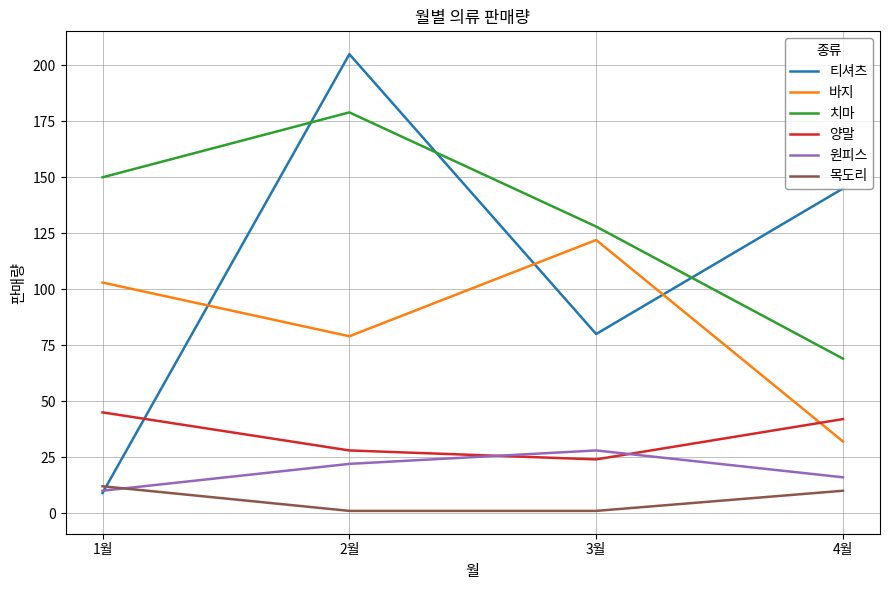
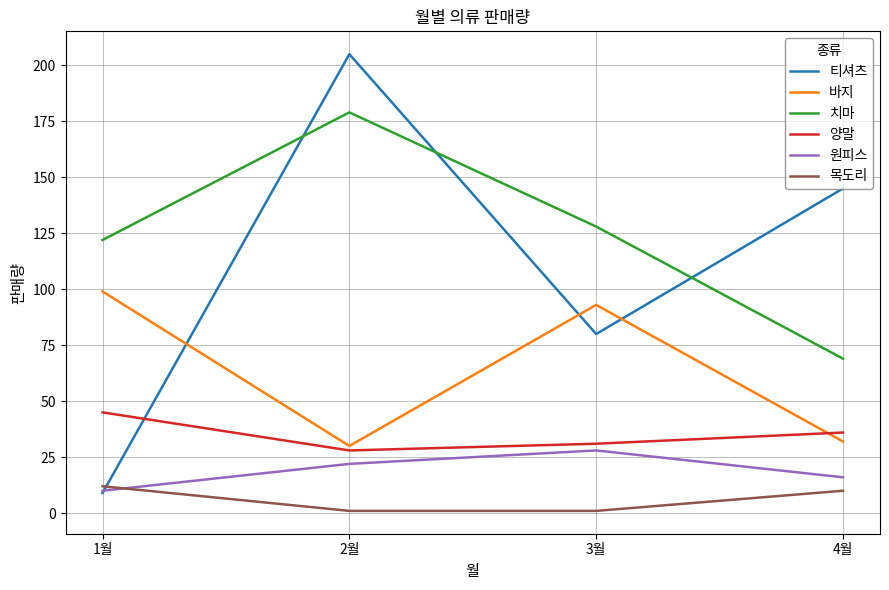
  {
    "티셔츠": {
      "2월": 205,
      "3월": 80
    },
    "바지": {
-     "1월": 103,
-     "2월": 79,
-     "3월": 122,
+     "1월": 99,
+     "2월": 30,
+     "3월": 93,
      "4월": 32
    },
    "치마": {
-     "1월": 150,
+     "1월": 122,
      "2월": 179,
      "3월": 128,
      "4월": 69
    },
    "양말": {
      "1월": 45,
      "2월": 28,
-     "3월": 24,
-     "4월": 42
+     "3월": 31,
+     "4월": 36
    },
    "원피스": {
      "2월": 22,
      "3월": 28,
      "4월": 16
    },
    "목도리": {
      "1월": 12,
      "2월": 1,
      "3월": 1,
      "4월": 10
    }
  }
